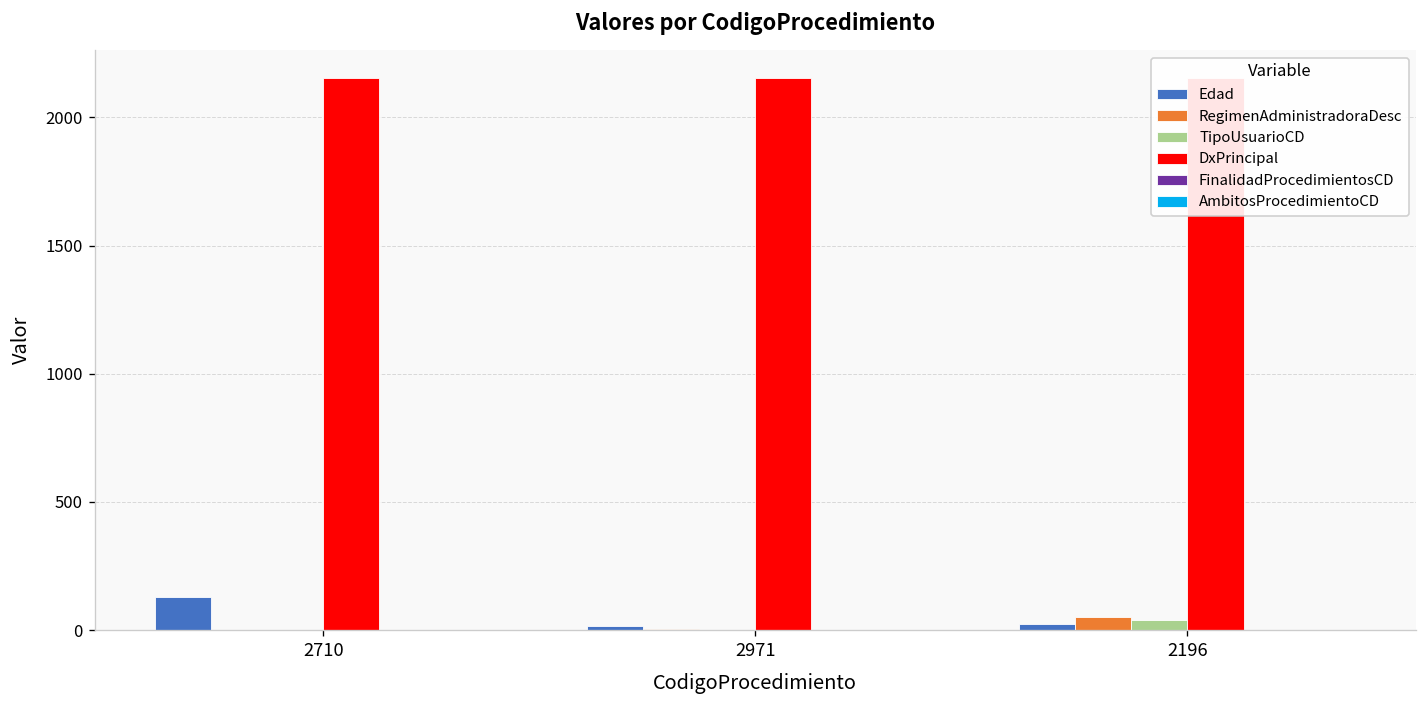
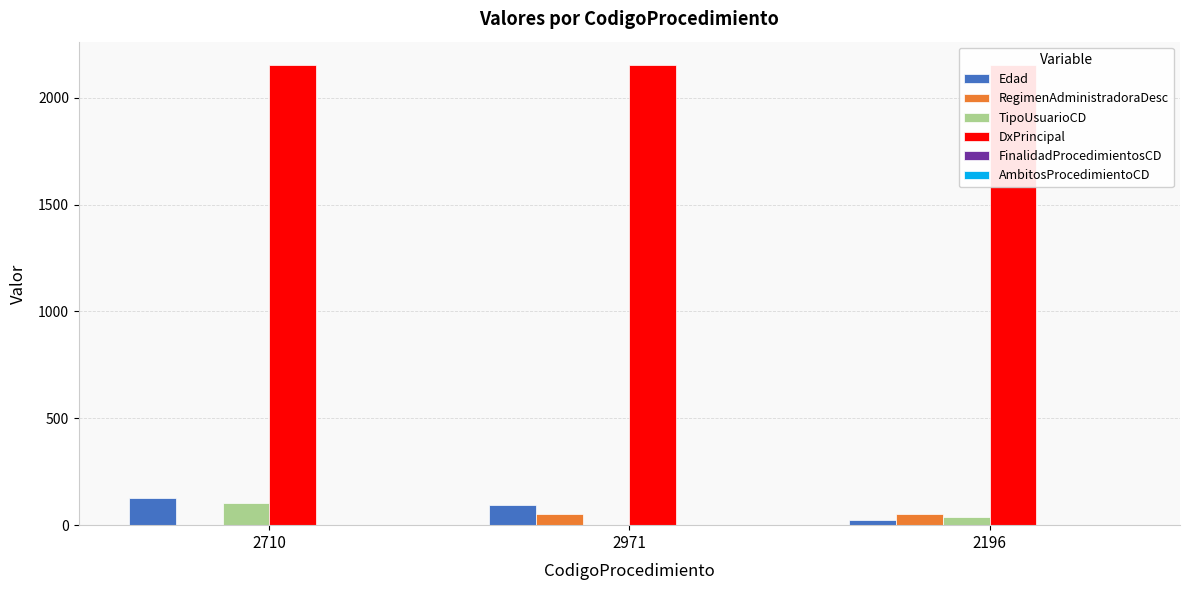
  {
    "Edad": {
      "2710": 130,
-     "2971": 20,
+     "2971": 90,
      "2196": 30
    },
    "RegimenAdministradoraDesc": {
-     "2971": 0,
+     "2971": 50,
      "2196": 50
    },
    "TipoUsuarioCD": {
-     "2710": 0,
+     "2710": 100,
      "2196": 40
    },
    "DxPrincipal": {
      "2710": 2160,
      "2971": 2160
    },
    "AmbitosProcedimientoCD": {
      "2710": 0,
      "2971": 0,
      "2196": 0
    }
  }
